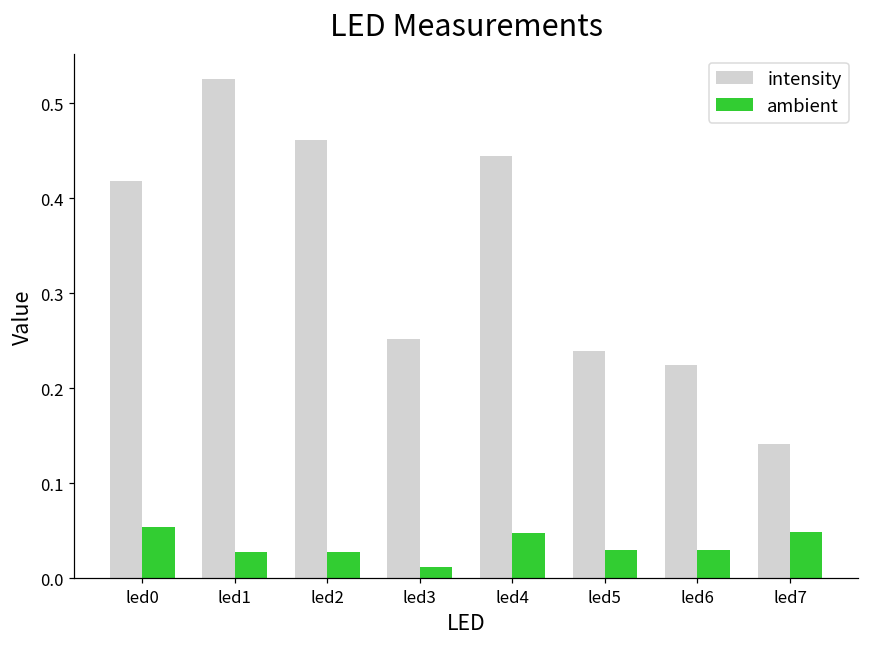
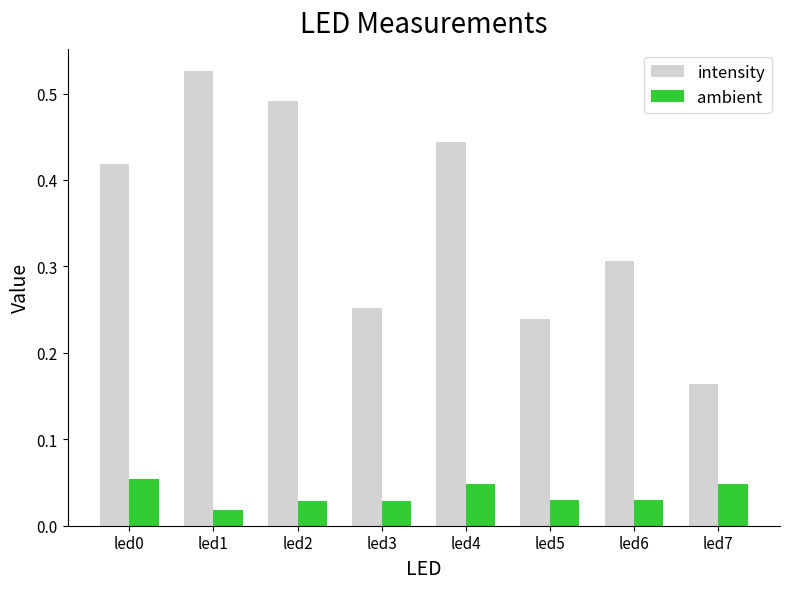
  {
    "intensity": {
      "led0": 0.42,
      "led1": 0.53,
-     "led2": 0.46,
+     "led2": 0.49,
      "led3": 0.25,
      "led4": 0.44,
      "led5": 0.24,
-     "led6": 0.22,
-     "led7": 0.14
+     "led6": 0.31,
+     "led7": 0.16
    },
    "ambient": {
      "led0": 0.05,
-     "led1": 0.03,
+     "led1": 0.02,
      "led2": 0.03,
-     "led3": 0.01,
+     "led3": 0.03,
      "led4": 0.05,
      "led5": 0.03,
      "led6": 0.03,
      "led7": 0.05
    }
  }
